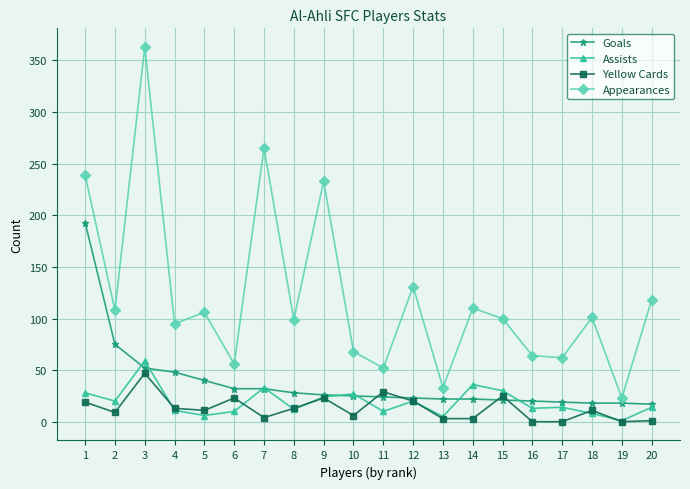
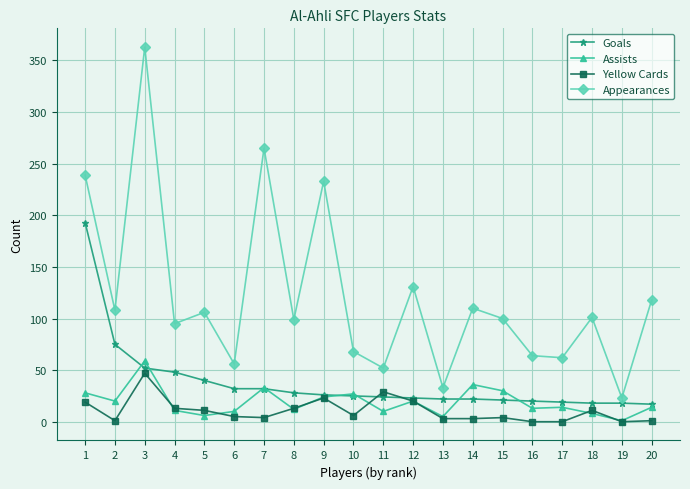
  {
    "Yellow Cards": {
      "1": 19,
-     "2": 9,
+     "2": 1,
      "3": 47,
      "5": 11,
-     "6": 23,
+     "6": 5,
      "7": 4,
      "10": 6,
      "11": 29,
      "14": 3,
-     "15": 25,
+     "15": 4,
      "16": 0,
      "17": 0,
      "18": 11,
      "20": 1
    }
  }
